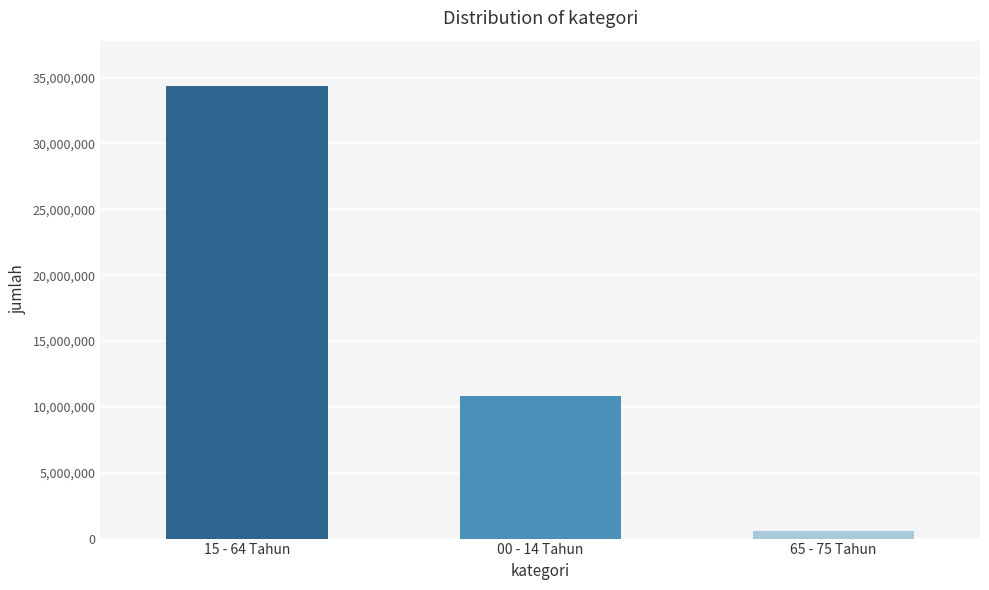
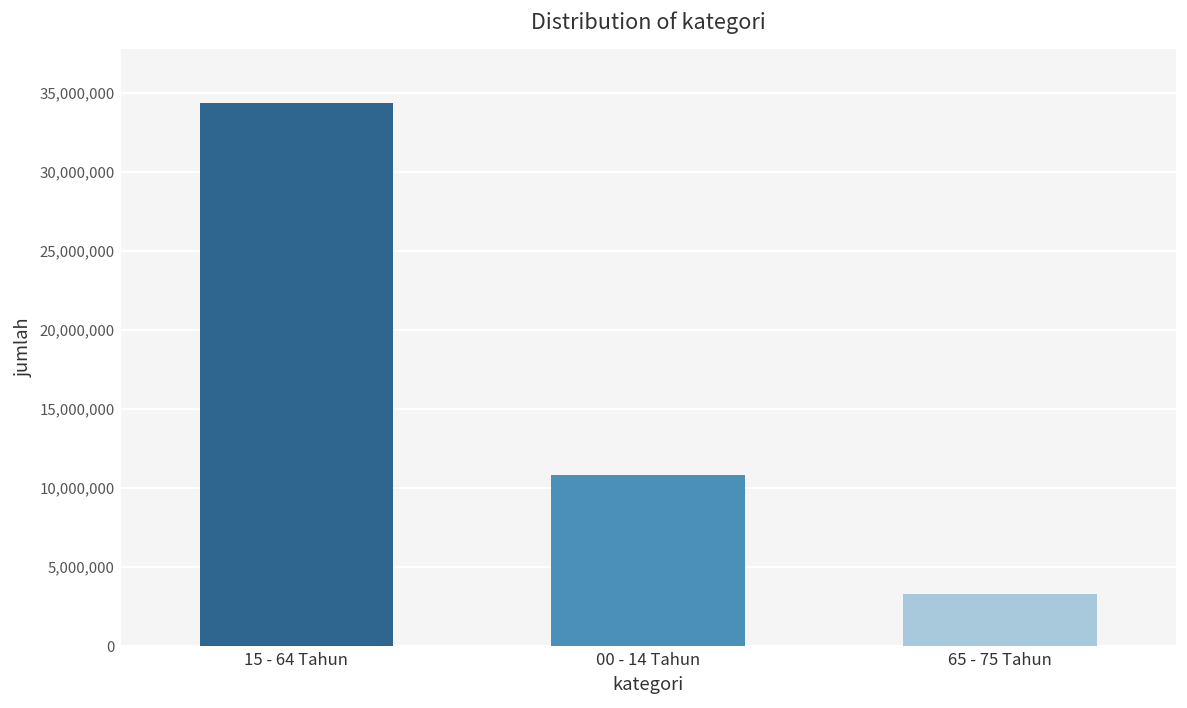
  {
    "15 - 64 Tahun": "34,400,000",
    "00 - 14 Tahun": "10,900,000",
-   "65 - 75 Tahun": "600,000"
+   "65 - 75 Tahun": "3,300,000"
  }
